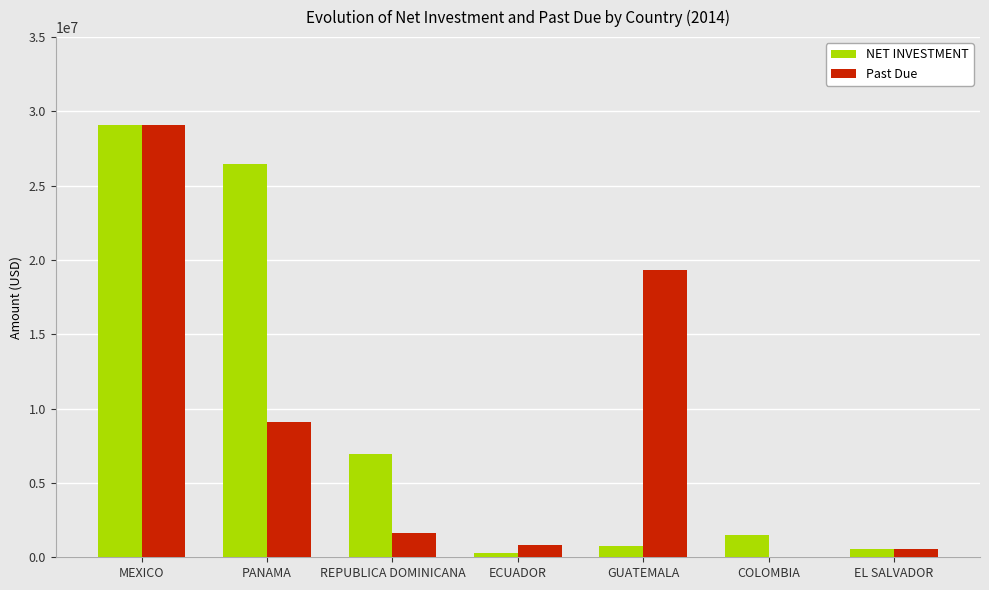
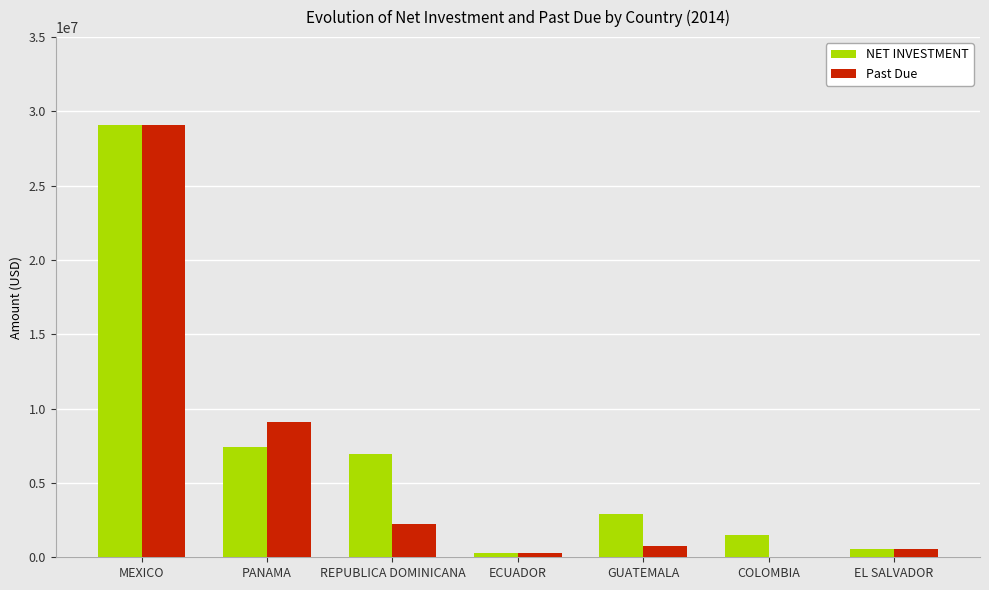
  {
    "NET INVESTMENT": {
      "MEXICO": 29100000,
-     "PANAMA": 26400000,
+     "PANAMA": 7400000,
      "REPUBLICA DOMINICANA": 7000000,
      "ECUADOR": 300000,
-     "GUATEMALA": 800000,
+     "GUATEMALA": 2900000,
      "COLOMBIA": 1500000,
      "EL SALVADOR": 500000
    },
    "Past Due": {
      "MEXICO": 29100000,
      "PANAMA": 9100000,
-     "REPUBLICA DOMINICANA": 1700000,
-     "ECUADOR": 800000,
-     "GUATEMALA": 19300000,
+     "REPUBLICA DOMINICANA": 2200000,
+     "ECUADOR": 300000,
+     "GUATEMALA": 800000,
      "COLOMBIA": 0,
      "EL SALVADOR": 500000
    }
  }
